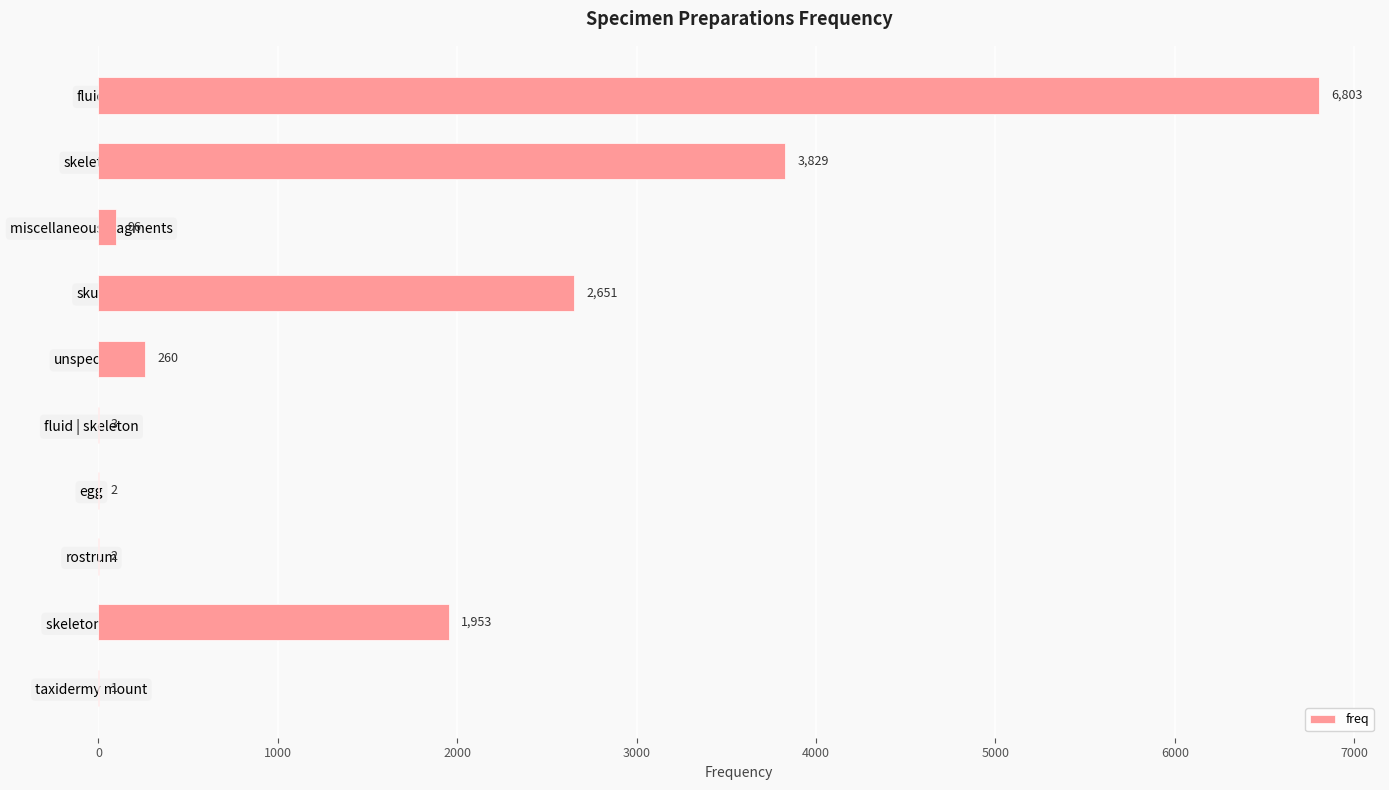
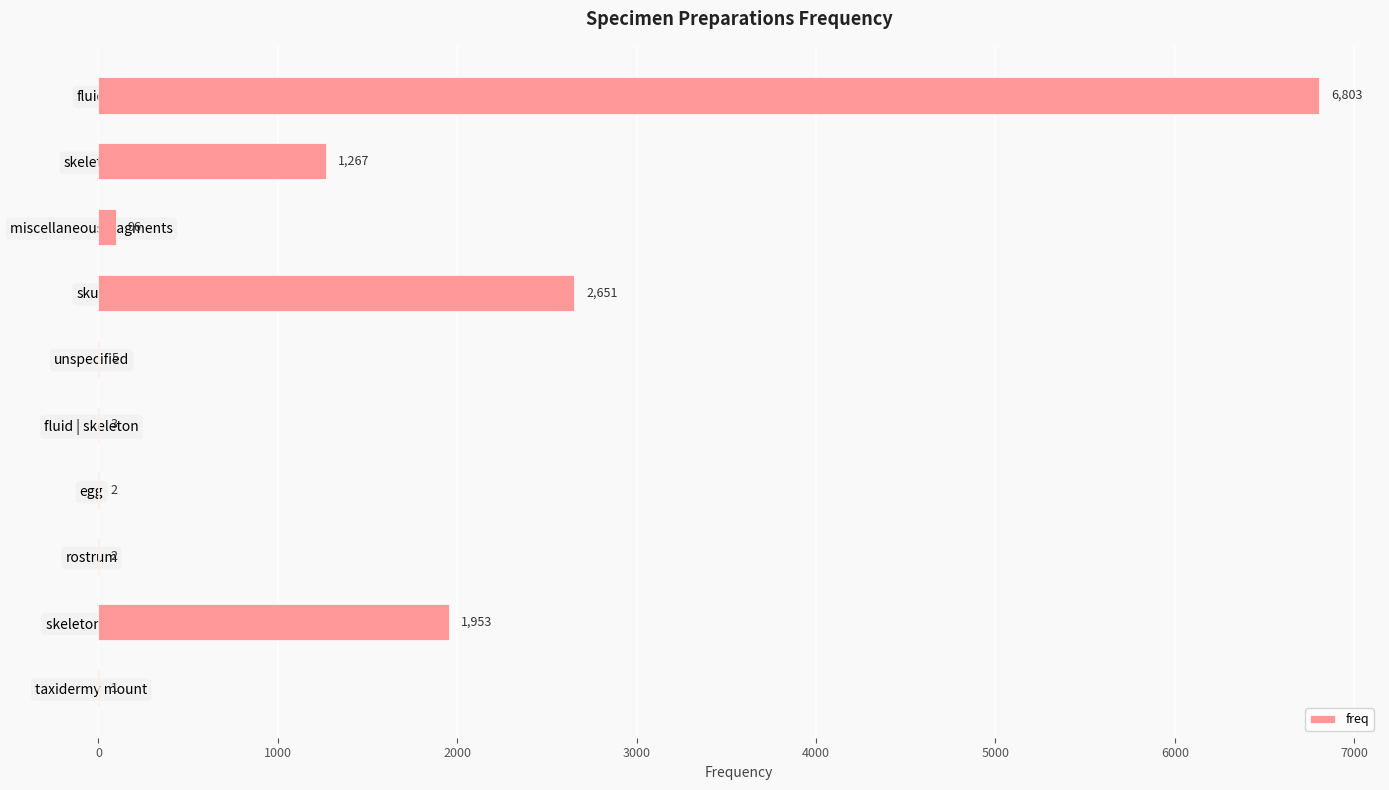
  {
    "fluid": "6,803",
-   "skeleton": "3,829",
+   "skeleton": "1,267",
    "miscellaneous fragments": "96",
    "skull": "2,651",
-   "unspecified": "260",
+   "unspecified": "5",
    "fluid | skeleton": "3",
    "egg": "2",
    "rostrum": "2",
    "skeleton, fluid": "1,953",
    "taxidermy mount": "1"
  }
